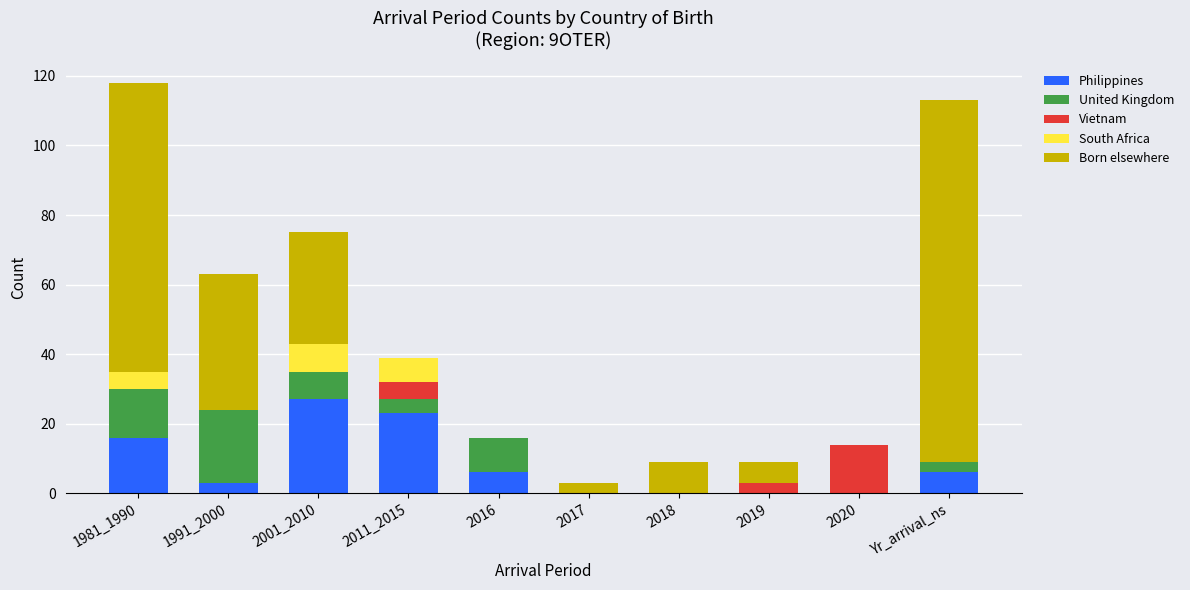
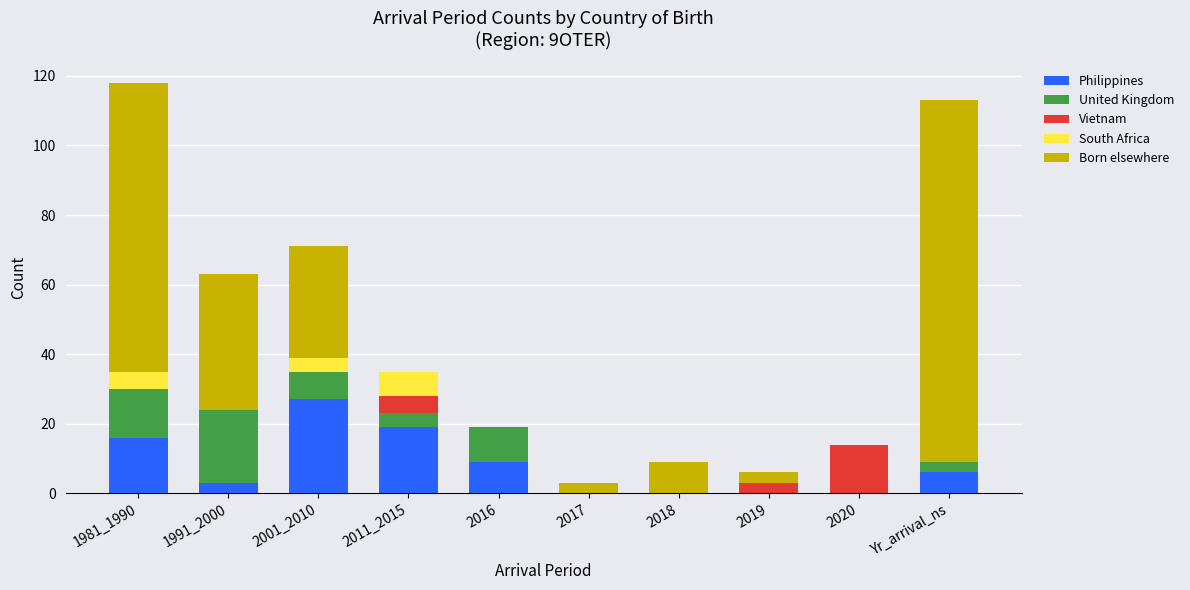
  {
    "Philippines": {
      "1981_1990": 16,
      "1991_2000": 3,
      "2001_2010": 27,
-     "2011_2015": 23,
-     "2016": 6,
+     "2011_2015": 19,
+     "2016": 9,
      "2017": 0,
      "2018": 0,
      "2019": 0,
      "2020": 0,
      "Yr_arrival_ns": 6
    },
    "United Kingdom": {
      "1981_1990": 14,
      "1991_2000": 21,
      "2001_2010": 8,
      "2011_2015": 4,
      "2016": 10,
      "2017": 0,
      "2018": 0,
      "2019": 0,
      "2020": 0,
      "Yr_arrival_ns": 3
    },
    "Vietnam": {
      "1981_1990": 0,
      "1991_2000": 0,
      "2001_2010": 0,
      "2011_2015": 5,
      "2016": 0,
      "2017": 0,
      "2018": 0,
      "2019": 3,
      "2020": 14,
      "Yr_arrival_ns": 0
    },
    "South Africa": {
      "1981_1990": 5,
      "1991_2000": 0,
-     "2001_2010": 8,
+     "2001_2010": 4,
      "2011_2015": 7,
      "2016": 0,
      "2017": 0,
      "2018": 0,
      "2019": 0,
      "2020": 0,
      "Yr_arrival_ns": 0
    },
    "Born elsewhere": {
      "1981_1990": 83,
      "1991_2000": 39,
      "2001_2010": 32,
      "2011_2015": 0,
      "2016": 0,
      "2017": 3,
      "2018": 9,
-     "2019": 6,
+     "2019": 3,
      "2020": 0,
      "Yr_arrival_ns": 104
    }
  }
